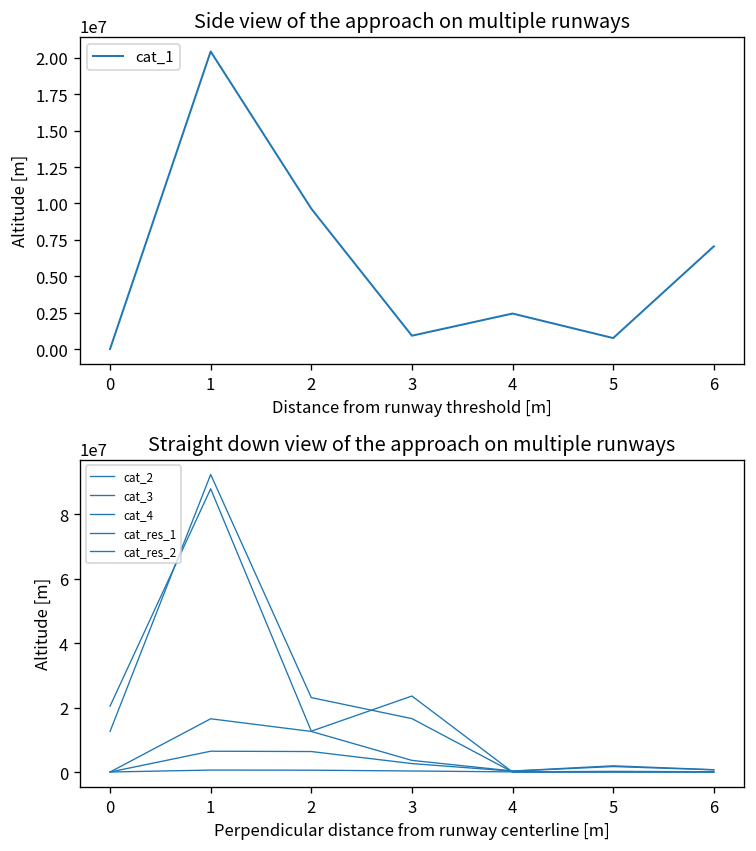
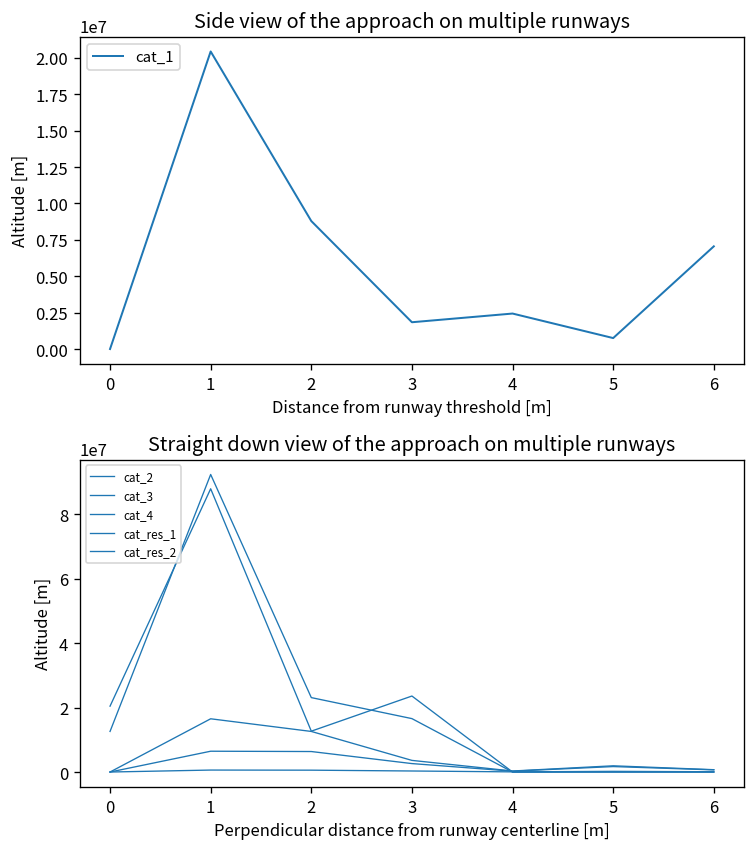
  {
    "Side view of the approach on multiple runways": {
      "0": 0,
      "1": 20400000,
-     "2": 9600000,
-     "3": 900000,
+     "2": 8800000,
+     "3": 1800000,
      "4": 2400000,
      "5": 800000,
      "6": 7100000
    }
  }
